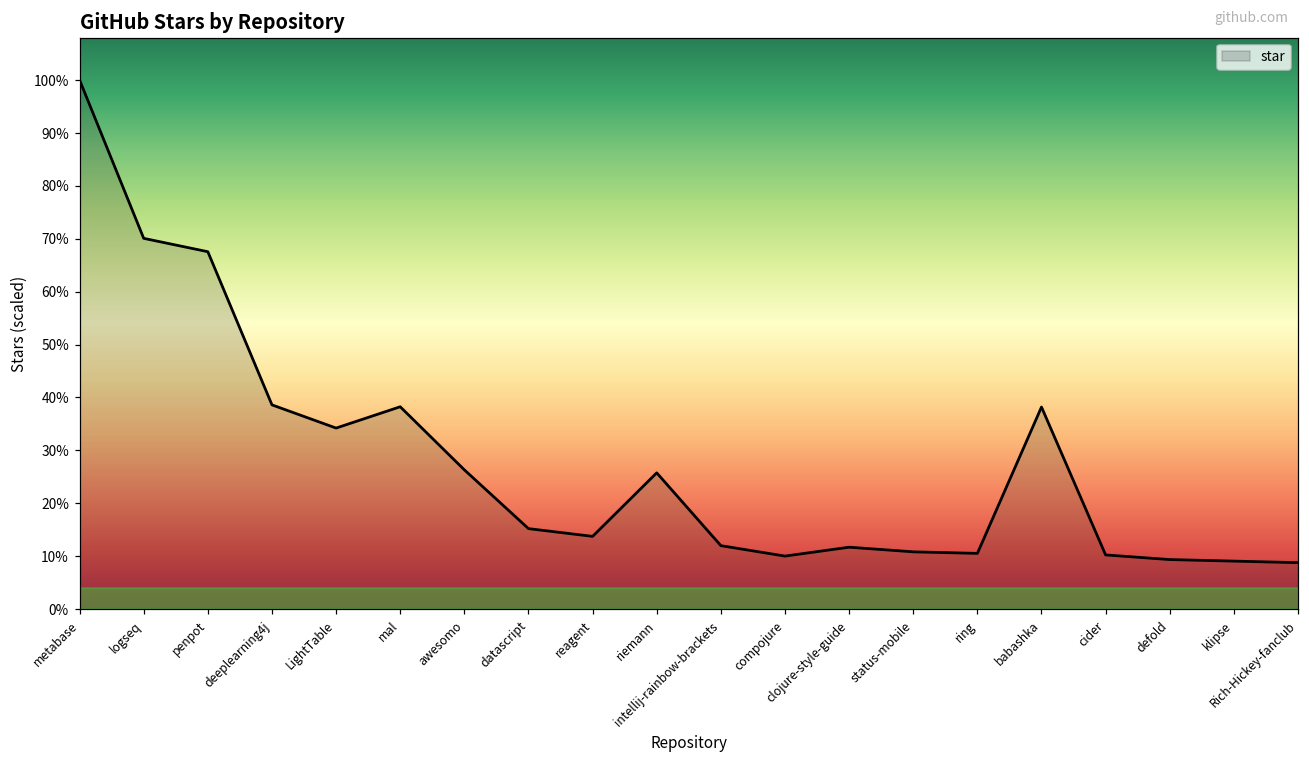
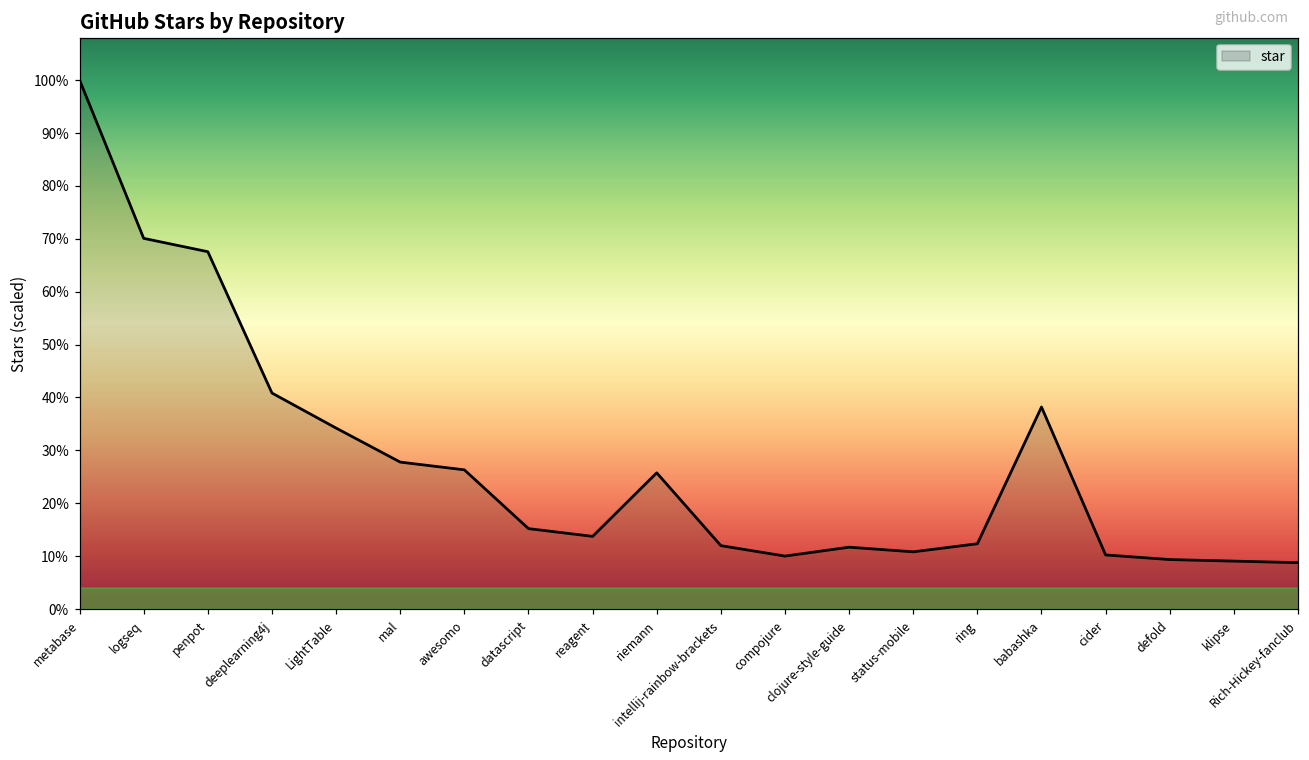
  {
    "metabase": "100%",
    "logseq": "70%",
    "penpot": "68%",
-   "deeplearning4j": "39%",
+   "deeplearning4j": "41%",
    "LightTable": "34%",
-   "mal": "38%",
+   "mal": "28%",
    "awesomo": "26%",
    "datascript": "15%",
    "reagent": "14%",
    "riemann": "26%",
    "intellij-rainbow-brackets": "12%",
    "compojure": "10%",
    "clojure-style-guide": "12%",
    "status-mobile": "11%",
-   "ring": "11%",
+   "ring": "12%",
    "babashka": "38%",
    "cider": "10%",
    "defold": "9%",
    "klipse": "9%",
    "Rich-Hickey-fanclub": "9%"
  }
